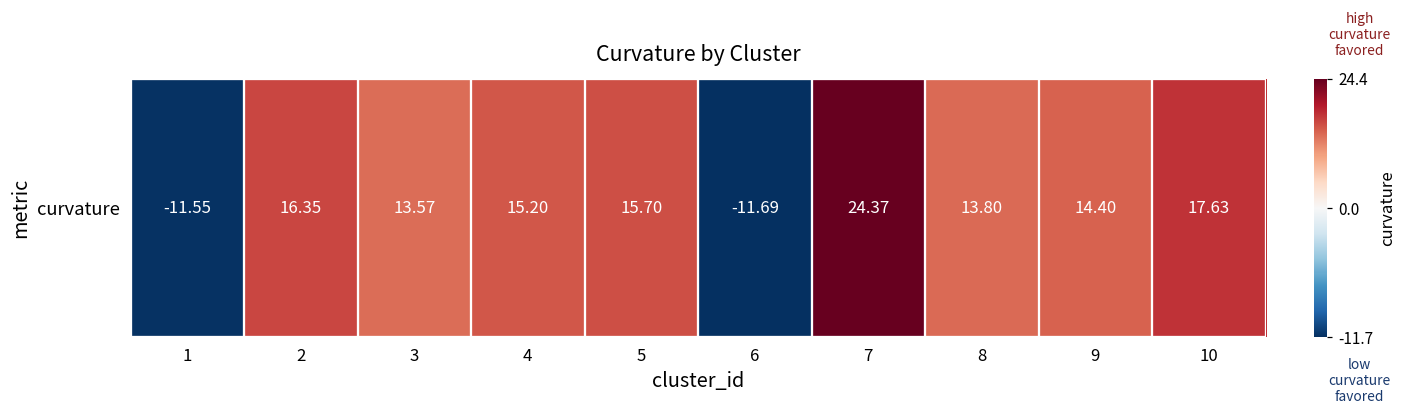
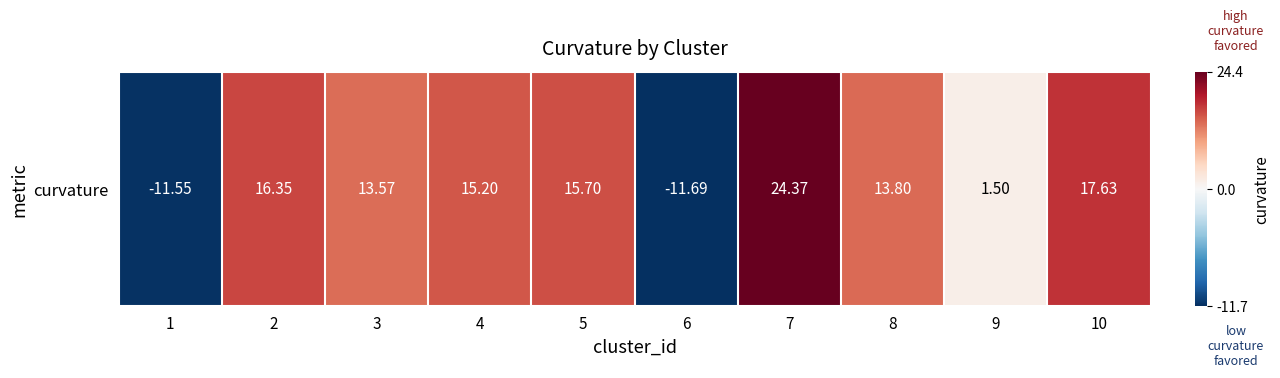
  {
    "curvature": {
      "1": -11.55,
      "2": 16.35,
      "3": 13.57,
      "4": 15.20,
      "5": 15.70,
      "6": -11.69,
      "7": 24.37,
      "8": 13.80,
-     "9": 14.40,
+     "9": 1.50,
      "10": 17.63
    }
  }
